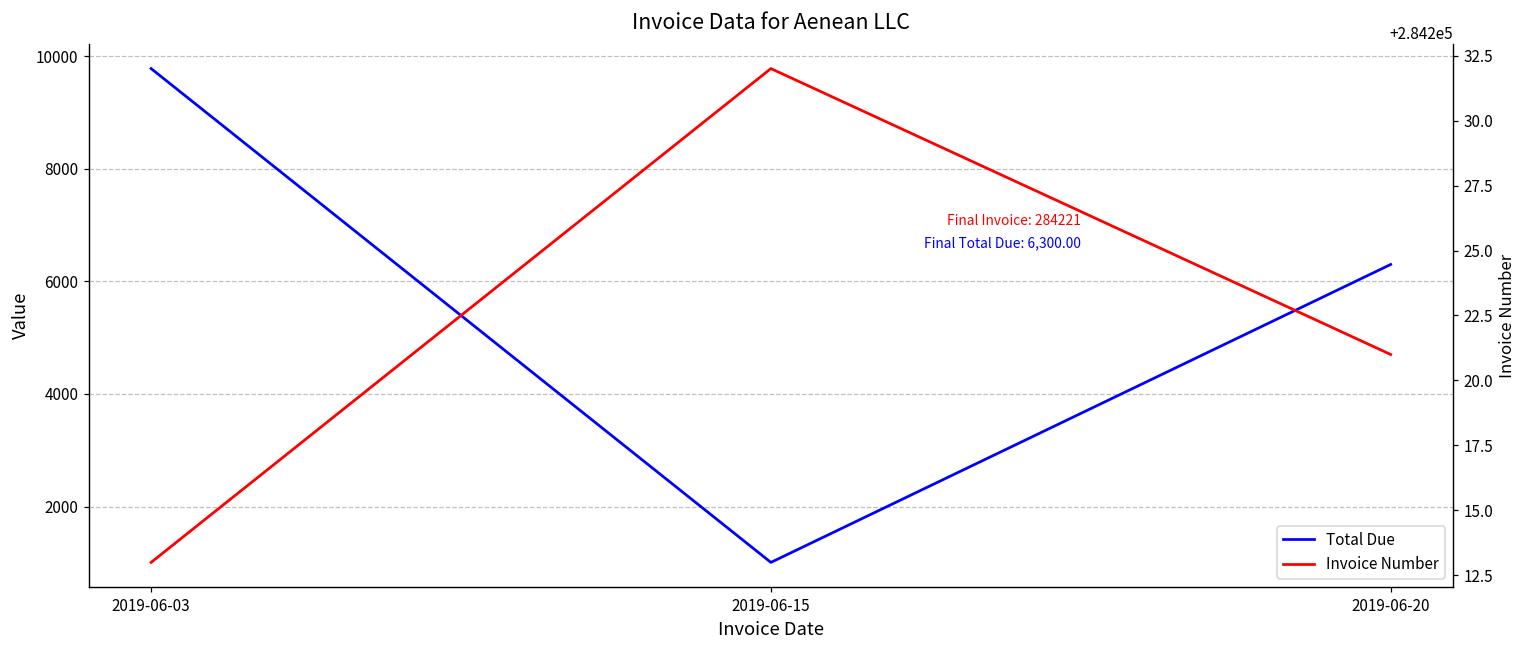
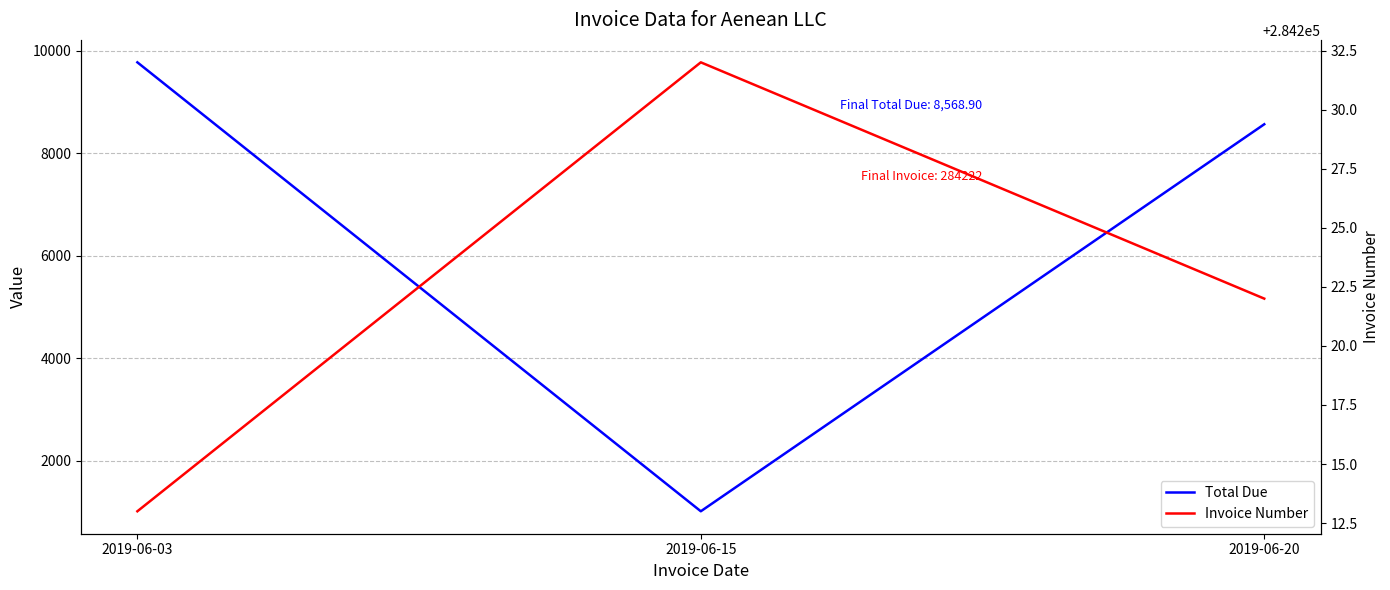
  {
    "Total Due": {
-     "2019-06-20": "6,300.00"
+     "2019-06-20": "8,568.90"
    },
    "Invoice Number": {
-     "2019-06-20": "284221"
+     "2019-06-20": "284222"
    }
  }
